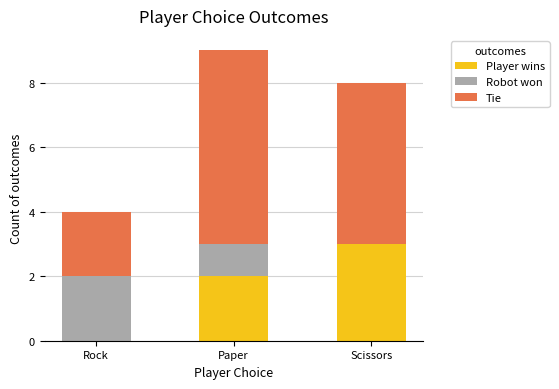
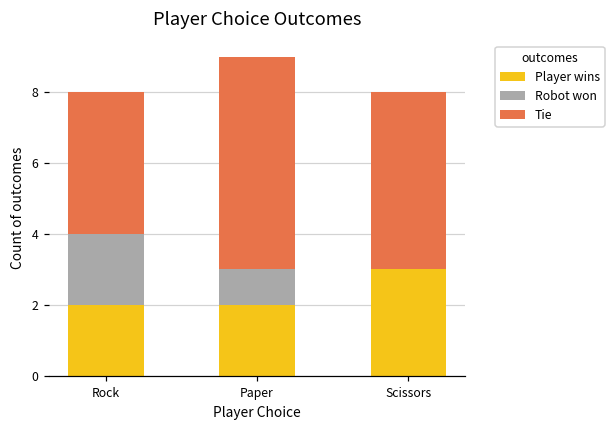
  {
    "Player wins": {
-     "Rock": 0,
+     "Rock": 2,
      "Paper": 2,
      "Scissors": 3
    },
    "Tie": {
-     "Rock": 2,
+     "Rock": 4,
      "Paper": 6,
      "Scissors": 5
    }
  }
